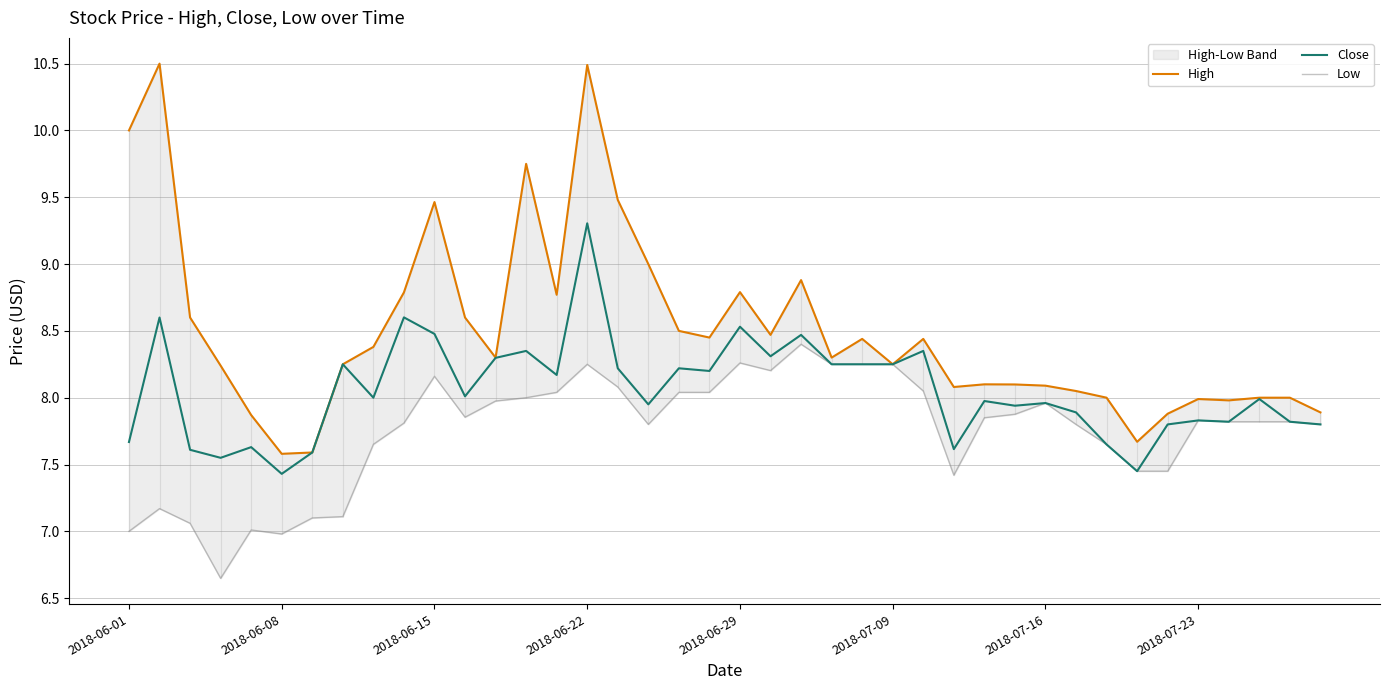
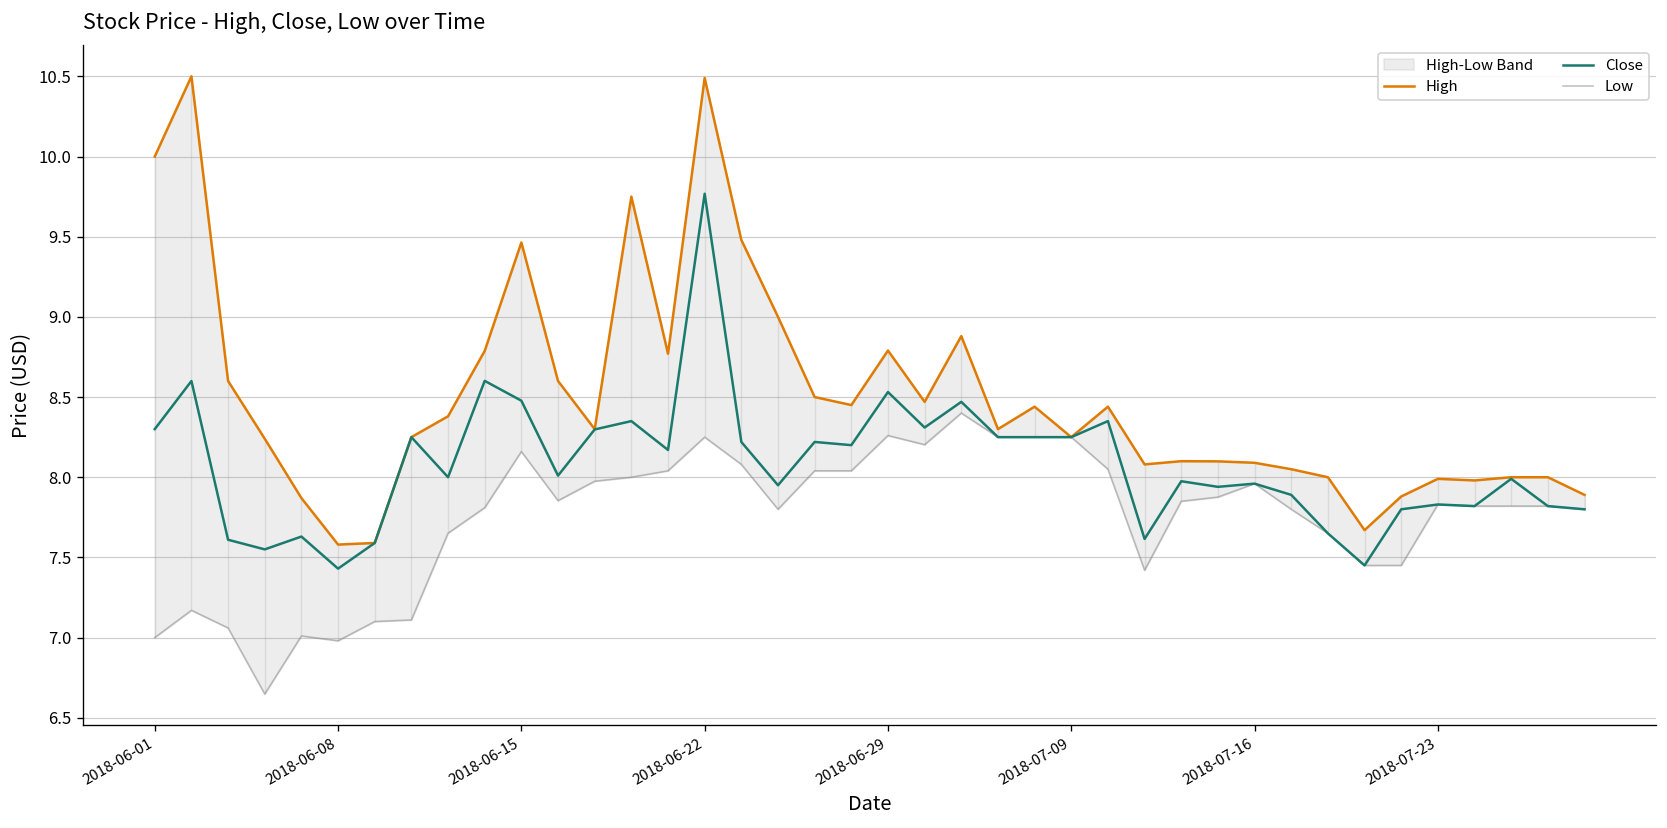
  {
    "Close": {
-     "2018-06-01": 7.67,
+     "2018-06-01": 8.30,
      "2018-06-08": 7.43,
      "2018-06-15": 8.48,
-     "2018-06-22": 9.31,
+     "2018-06-22": 9.77,
      "2018-06-29": 8.53
    }
  }
